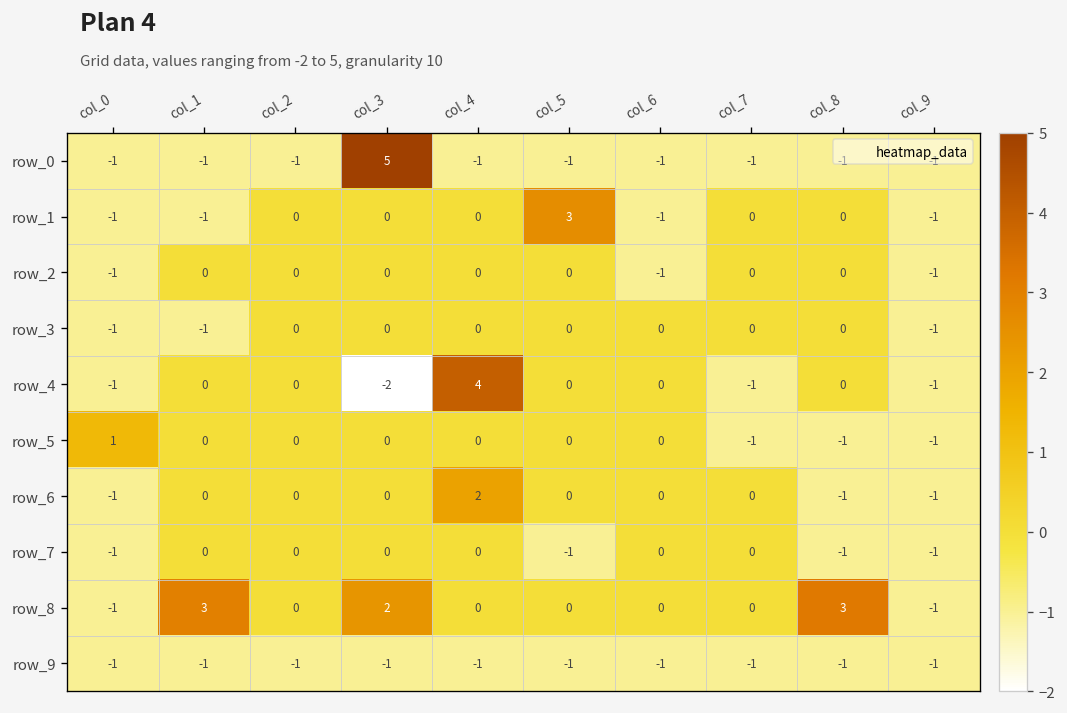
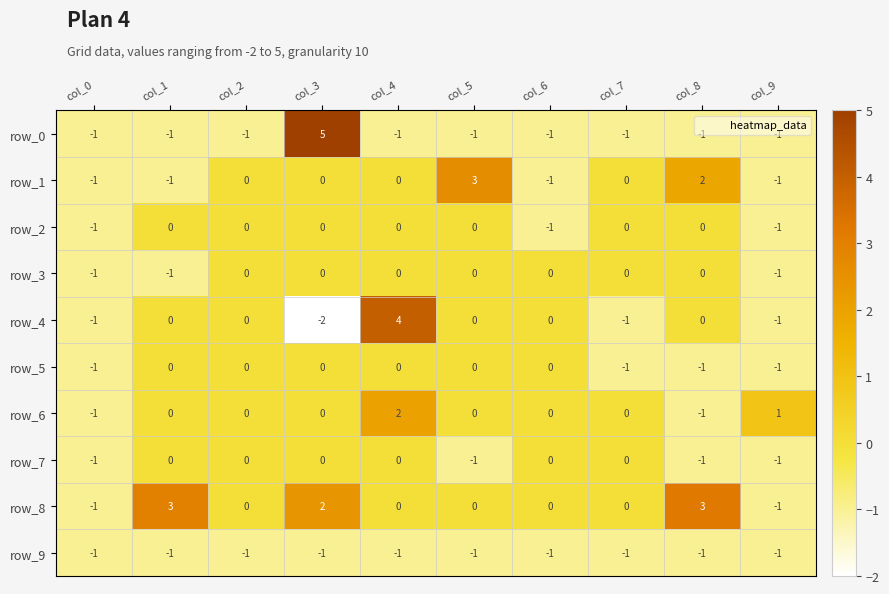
  {
    "row_0": {
      "col_0": -1,
      "col_1": -1,
      "col_2": -1,
      "col_3": 5,
      "col_4": -1,
      "col_5": -1,
      "col_6": -1,
      "col_7": -1
    },
    "row_1": {
      "col_0": -1,
      "col_1": -1,
      "col_2": 0,
      "col_3": 0,
      "col_4": 0,
      "col_5": 3,
      "col_6": -1,
      "col_7": 0,
-     "col_8": 0,
+     "col_8": 2,
      "col_9": -1
    },
    "row_2": {
      "col_0": -1,
      "col_1": 0,
      "col_2": 0,
      "col_3": 0,
      "col_4": 0,
      "col_5": 0,
      "col_6": -1,
      "col_7": 0,
      "col_8": 0,
      "col_9": -1
    },
    "row_3": {
      "col_0": -1,
      "col_1": -1,
      "col_2": 0,
      "col_3": 0,
      "col_4": 0,
      "col_5": 0,
      "col_6": 0,
      "col_7": 0,
      "col_8": 0,
      "col_9": -1
    },
    "row_4": {
      "col_0": -1,
      "col_1": 0,
      "col_2": 0,
      "col_3": -2,
      "col_4": 4,
      "col_5": 0,
      "col_6": 0,
      "col_7": -1,
      "col_8": 0,
      "col_9": -1
    },
    "row_5": {
-     "col_0": 1,
+     "col_0": -1,
      "col_1": 0,
      "col_2": 0,
      "col_3": 0,
      "col_4": 0,
      "col_5": 0,
      "col_6": 0,
      "col_7": -1,
      "col_8": -1,
      "col_9": -1
    },
    "row_6": {
      "col_0": -1,
      "col_1": 0,
      "col_2": 0,
      "col_3": 0,
      "col_4": 2,
      "col_5": 0,
      "col_6": 0,
      "col_7": 0,
      "col_8": -1,
-     "col_9": -1
+     "col_9": 1
    },
    "row_7": {
      "col_0": -1,
      "col_1": 0,
      "col_2": 0,
      "col_3": 0,
      "col_4": 0,
      "col_5": -1,
      "col_6": 0,
      "col_7": 0,
      "col_8": -1,
      "col_9": -1
    },
    "row_8": {
      "col_0": -1,
      "col_1": 3,
      "col_2": 0,
      "col_3": 2,
      "col_4": 0,
      "col_5": 0,
      "col_6": 0,
      "col_7": 0,
      "col_8": 3,
      "col_9": -1
    },
    "row_9": {
      "col_0": -1,
      "col_1": -1,
      "col_2": -1,
      "col_3": -1,
      "col_4": -1,
      "col_5": -1,
      "col_6": -1,
      "col_7": -1,
      "col_8": -1,
      "col_9": -1
    }
  }
